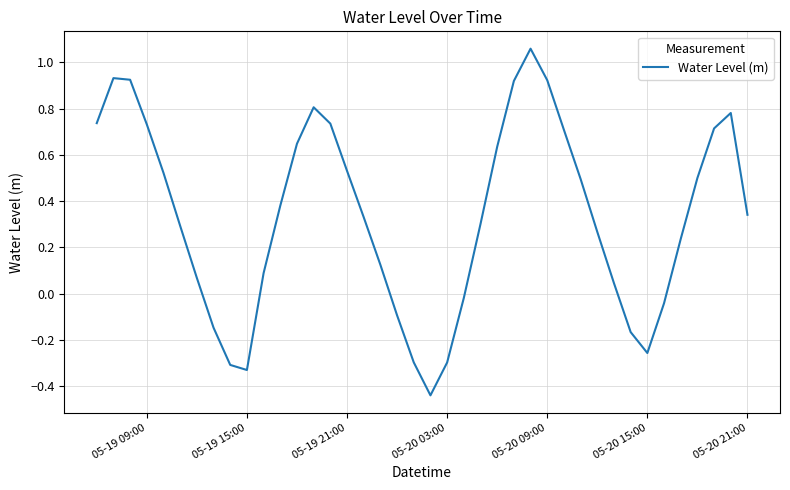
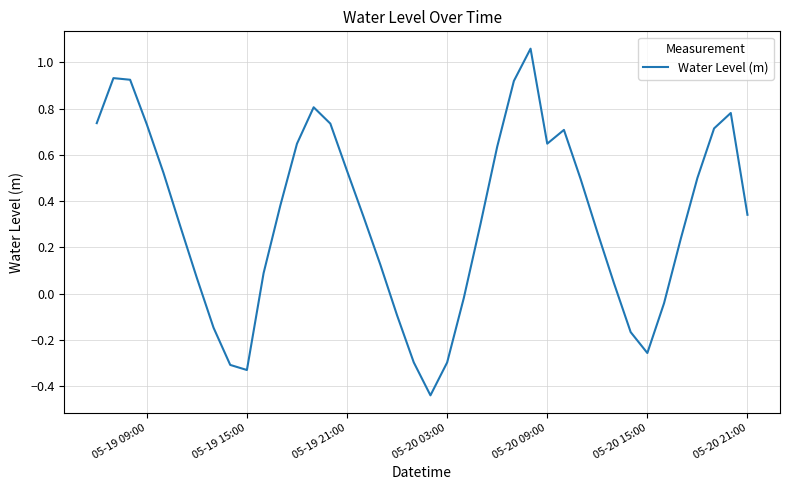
  {
    "05-19 09:00": 0.73,
    "05-19 15:00": -0.33,
    "05-19 21:00": 0.53,
    "05-20 03:00": -0.30,
-   "05-20 09:00": 0.92,
+   "05-20 09:00": 0.65,
    "05-20 15:00": -0.26,
    "05-20 21:00": 0.34
  }
